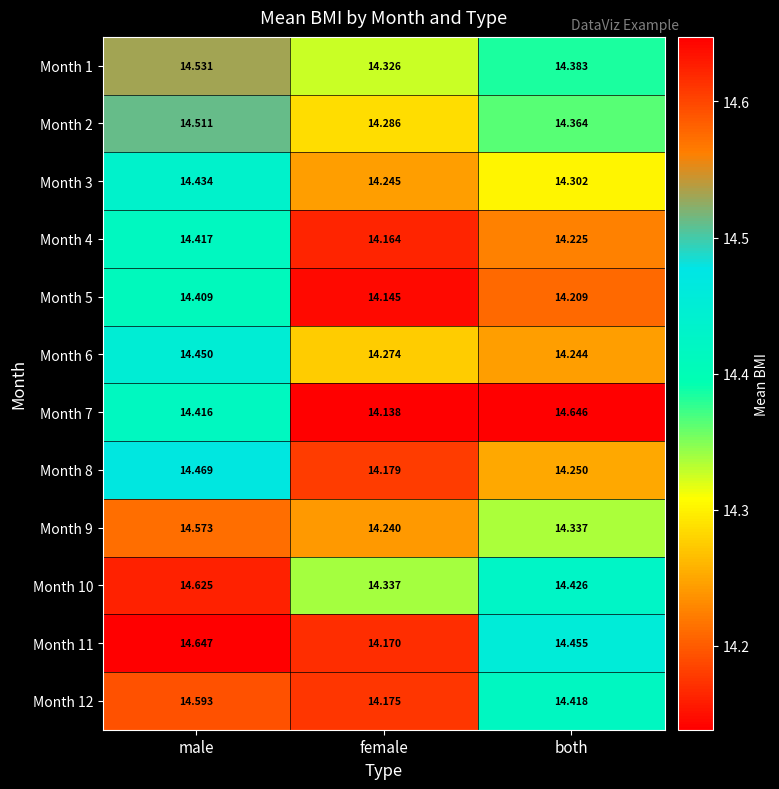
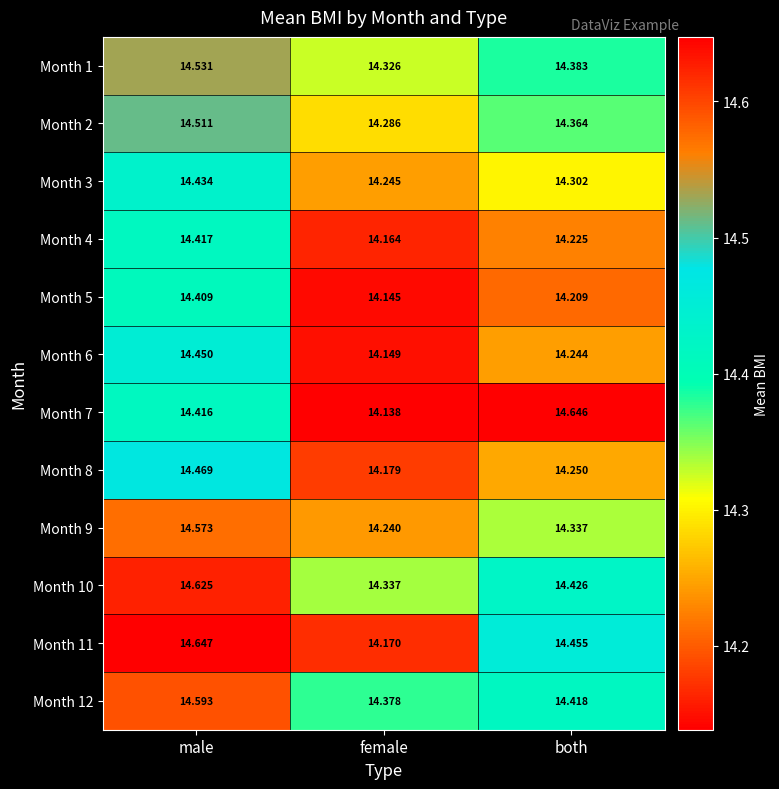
  {
    "Month 1": {
      "male": 14.531,
      "female": 14.326,
      "both": 14.383
    },
    "Month 2": {
      "male": 14.511,
      "female": 14.286,
      "both": 14.364
    },
    "Month 3": {
      "male": 14.434,
      "female": 14.245,
      "both": 14.302
    },
    "Month 4": {
      "male": 14.417,
      "female": 14.164,
      "both": 14.225
    },
    "Month 5": {
      "male": 14.409,
      "female": 14.145,
      "both": 14.209
    },
    "Month 6": {
      "male": 14.450,
-     "female": 14.274,
+     "female": 14.149,
      "both": 14.244
    },
    "Month 7": {
      "male": 14.416,
      "female": 14.138,
      "both": 14.646
    },
    "Month 8": {
      "male": 14.469,
      "female": 14.179,
      "both": 14.250
    },
    "Month 9": {
      "male": 14.573,
      "female": 14.240,
      "both": 14.337
    },
    "Month 10": {
      "male": 14.625,
      "female": 14.337,
      "both": 14.426
    },
    "Month 11": {
      "male": 14.647,
      "female": 14.170,
      "both": 14.455
    },
    "Month 12": {
      "male": 14.593,
-     "female": 14.175,
+     "female": 14.378,
      "both": 14.418
    }
  }
